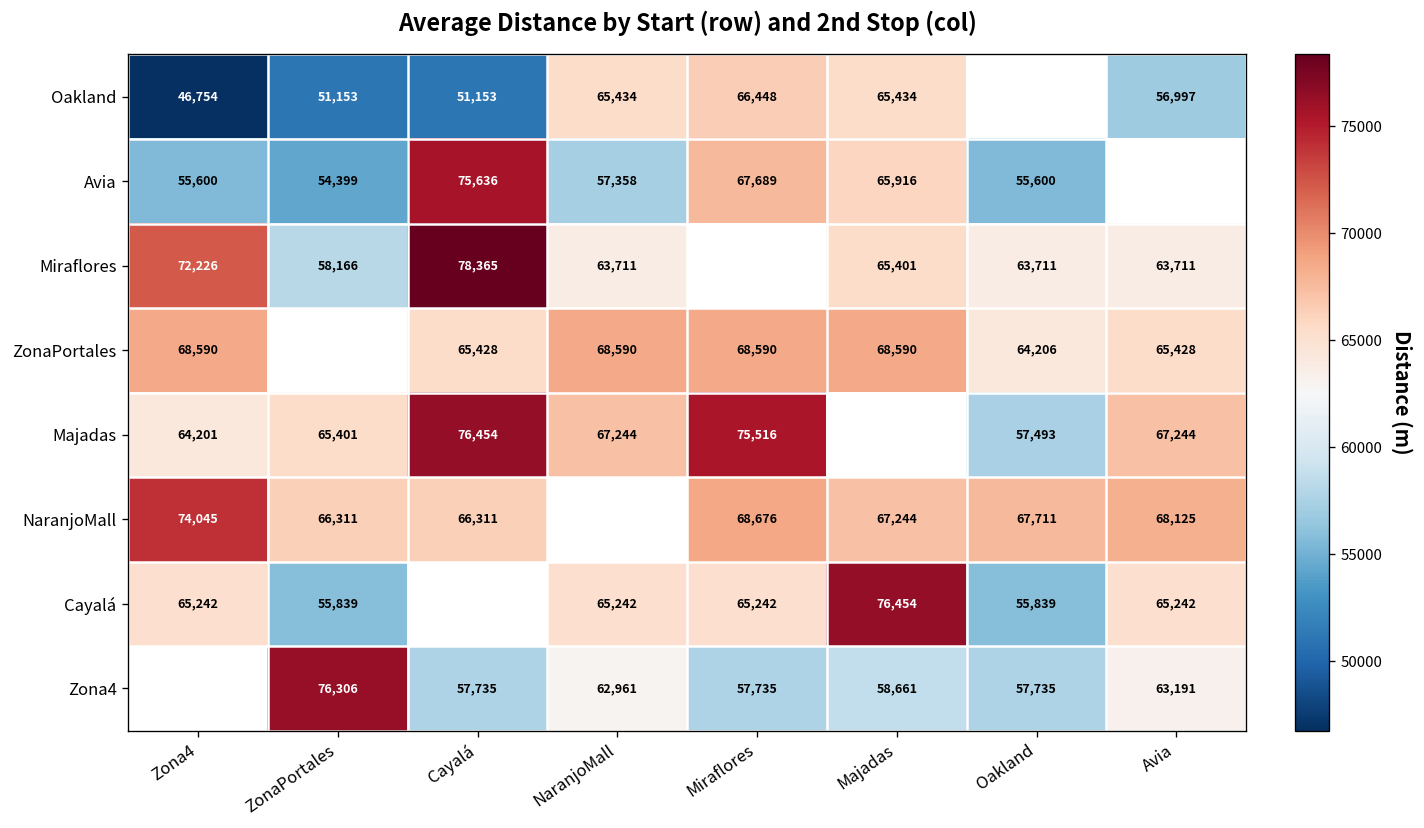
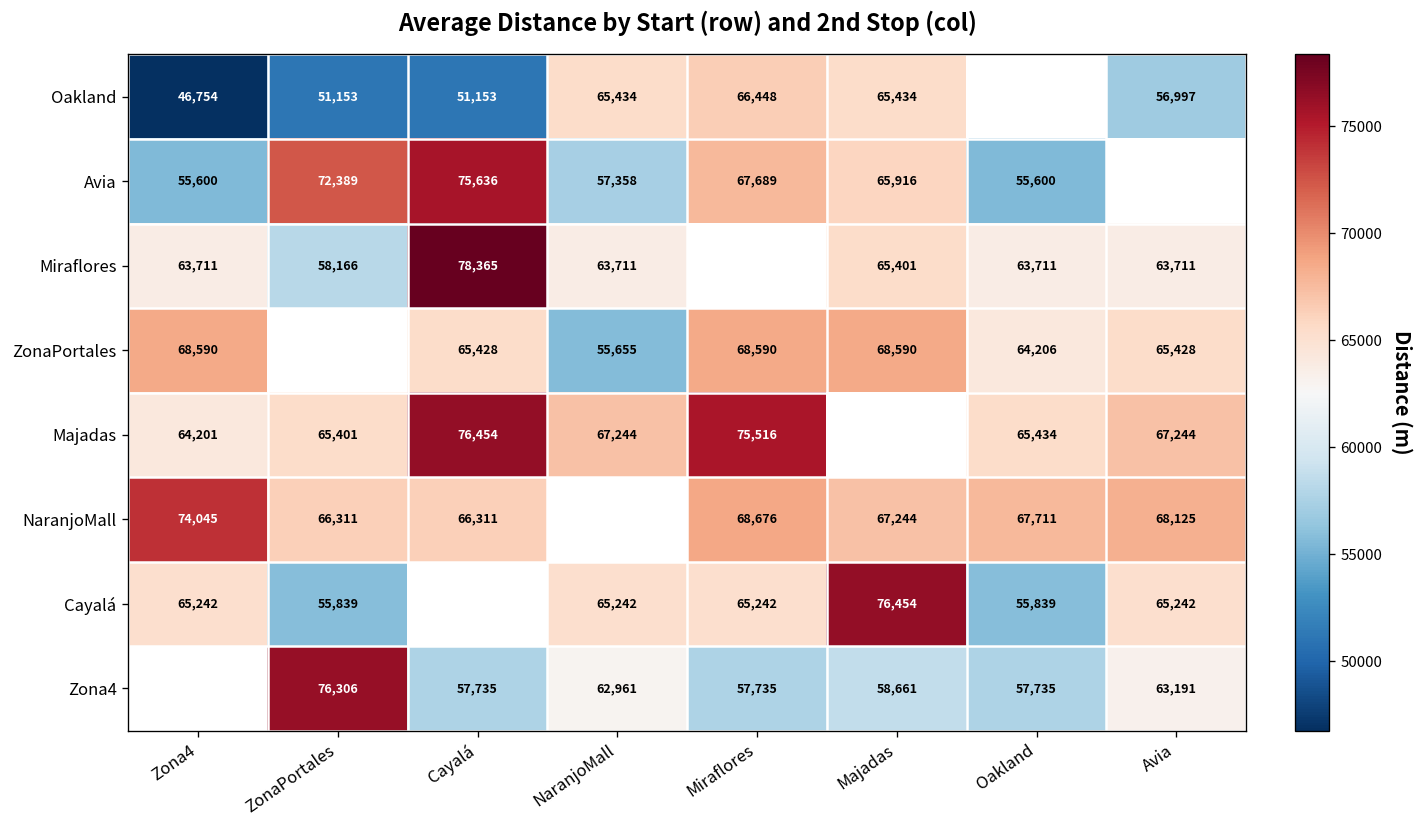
  {
    "Oakland": {
      "Zona4": "46,754",
      "ZonaPortales": "51,153",
      "Cayalá": "51,153",
      "NaranjoMall": "65,434",
      "Miraflores": "66,448",
      "Majadas": "65,434",
      "Avia": "56,997"
    },
    "Avia": {
      "Zona4": "55,600",
-     "ZonaPortales": "54,399",
+     "ZonaPortales": "72,389",
      "Cayalá": "75,636",
      "NaranjoMall": "57,358",
      "Miraflores": "67,689",
      "Majadas": "65,916",
      "Oakland": "55,600"
    },
    "Miraflores": {
-     "Zona4": "72,226",
+     "Zona4": "63,711",
      "ZonaPortales": "58,166",
      "Cayalá": "78,365",
      "NaranjoMall": "63,711",
      "Majadas": "65,401",
      "Oakland": "63,711",
      "Avia": "63,711"
    },
    "ZonaPortales": {
      "Zona4": "68,590",
      "Cayalá": "65,428",
-     "NaranjoMall": "68,590",
+     "NaranjoMall": "55,655",
      "Miraflores": "68,590",
      "Majadas": "68,590",
      "Oakland": "64,206",
      "Avia": "65,428"
    },
    "Majadas": {
      "Zona4": "64,201",
      "ZonaPortales": "65,401",
      "Cayalá": "76,454",
      "NaranjoMall": "67,244",
      "Miraflores": "75,516",
-     "Oakland": "57,493",
+     "Oakland": "65,434",
      "Avia": "67,244"
    },
    "NaranjoMall": {
      "Zona4": "74,045",
      "ZonaPortales": "66,311",
      "Cayalá": "66,311",
      "Miraflores": "68,676",
      "Majadas": "67,244",
      "Oakland": "67,711",
      "Avia": "68,125"
    },
    "Cayalá": {
      "Zona4": "65,242",
      "ZonaPortales": "55,839",
      "NaranjoMall": "65,242",
      "Miraflores": "65,242",
      "Majadas": "76,454",
      "Oakland": "55,839",
      "Avia": "65,242"
    },
    "Zona4": {
      "ZonaPortales": "76,306",
      "Cayalá": "57,735",
      "NaranjoMall": "62,961",
      "Miraflores": "57,735",
      "Majadas": "58,661",
      "Oakland": "57,735",
      "Avia": "63,191"
    }
  }
